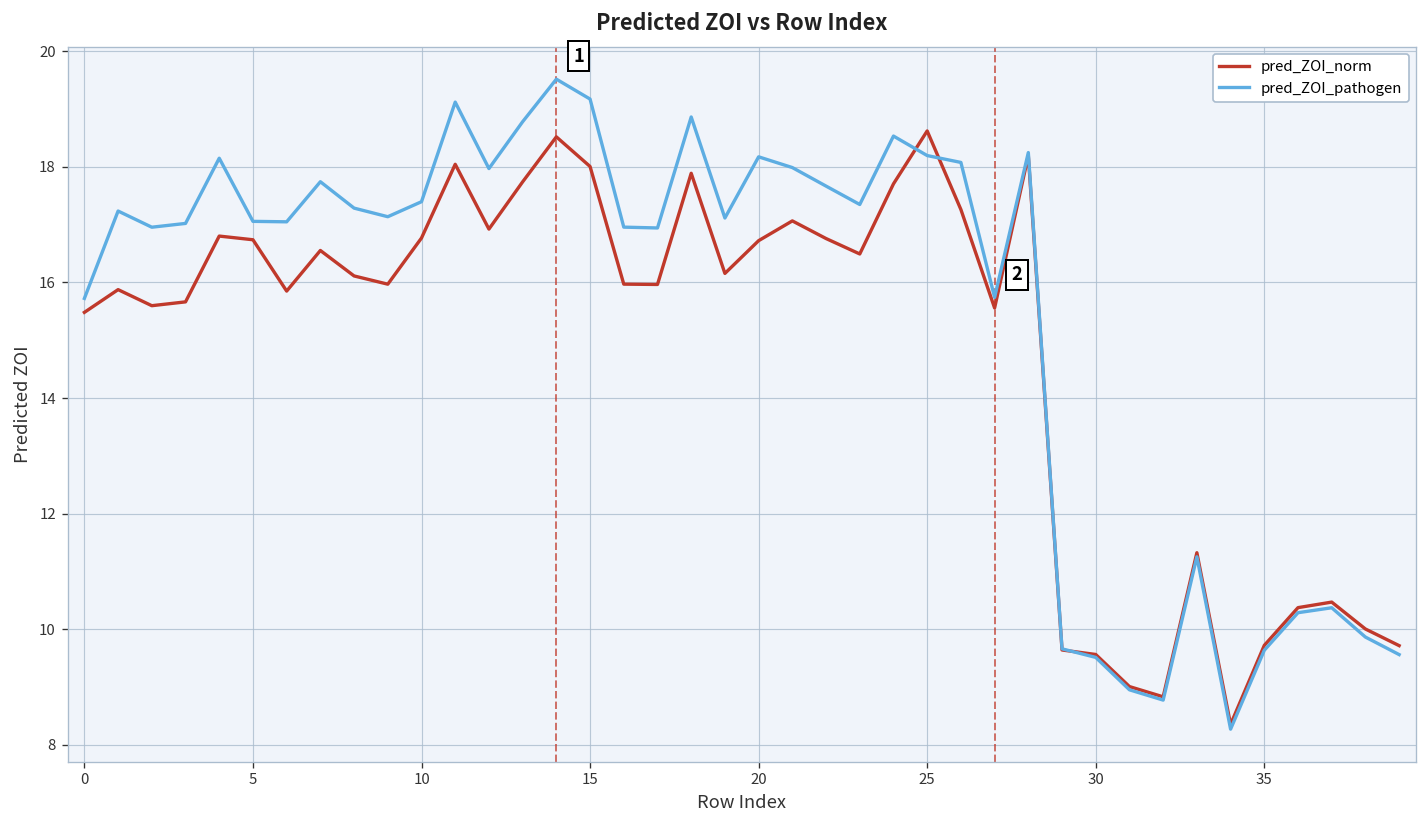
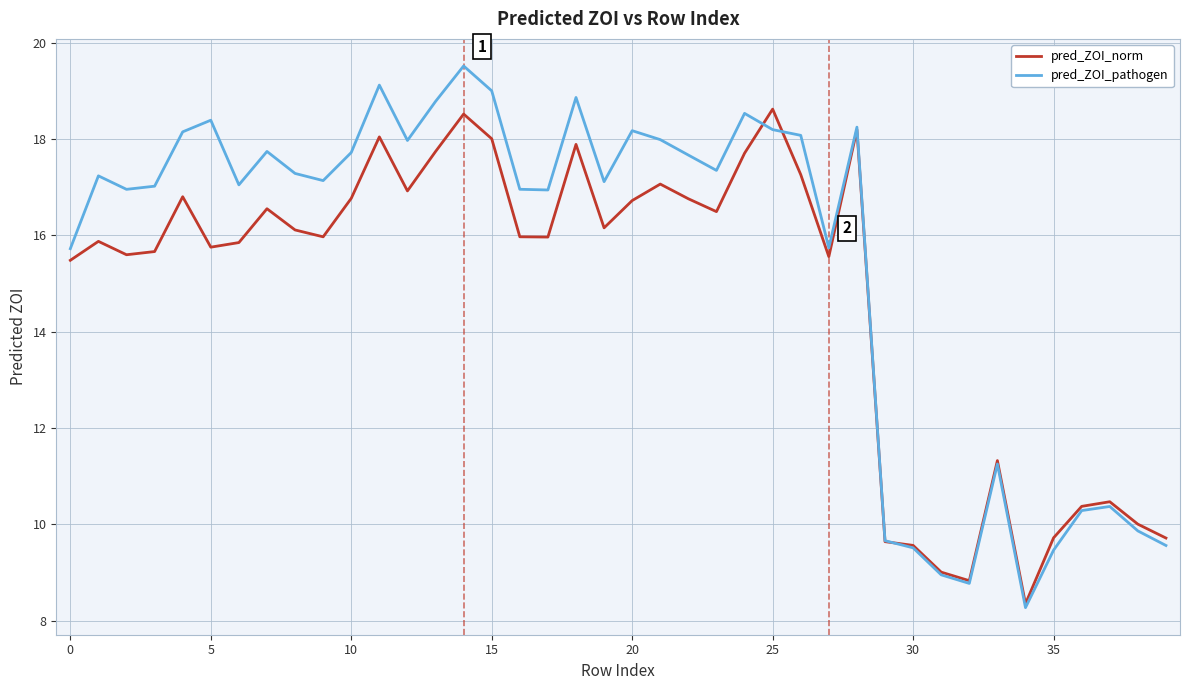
  {
    "pred_ZOI_norm": {
      "0": 15.5,
-     "5": 16.7,
+     "5": 15.8,
      "10": 16.8,
      "15": 18.0,
      "20": 16.7,
      "25": 18.6,
      "35": 9.7
    },
    "pred_ZOI_pathogen": {
      "0": 15.7,
-     "5": 17.1,
-     "10": 17.4,
-     "15": 19.2,
+     "5": 18.4,
+     "10": 17.7,
+     "15": 19.0,
      "20": 18.2,
      "25": 18.2,
-     "35": 9.6
+     "35": 9.5
    }
  }
